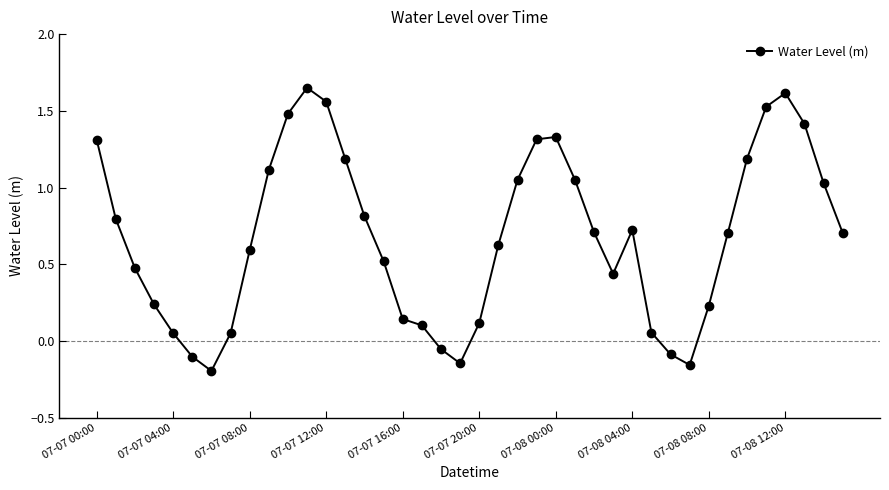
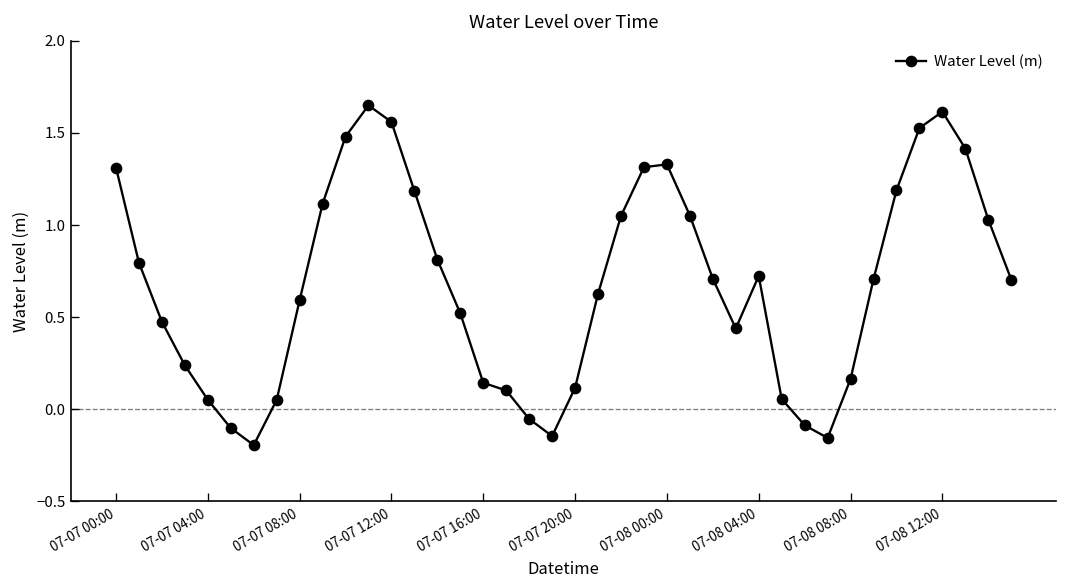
  {
    "07-07 00:00": 1.31,
    "07-07 04:00": 0.05,
    "07-07 08:00": 0.59,
    "07-07 12:00": 1.56,
    "07-07 16:00": 0.14,
    "07-07 20:00": 0.12,
    "07-08 00:00": 1.33,
    "07-08 04:00": 0.72,
-   "07-08 08:00": 0.23,
+   "07-08 08:00": 0.16,
    "07-08 12:00": 1.62
  }
